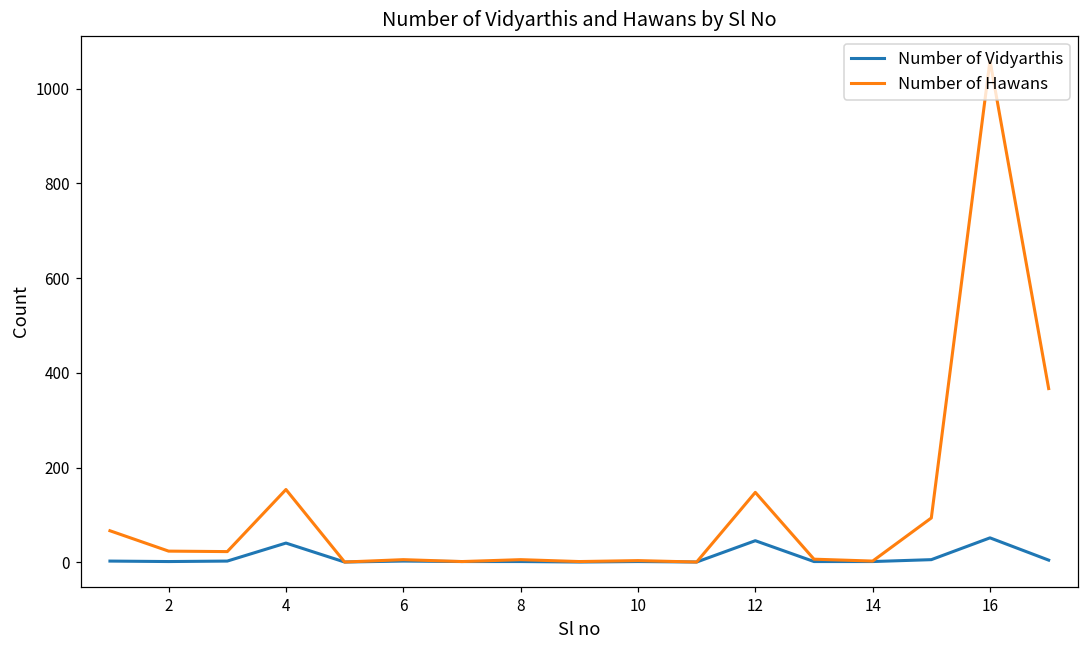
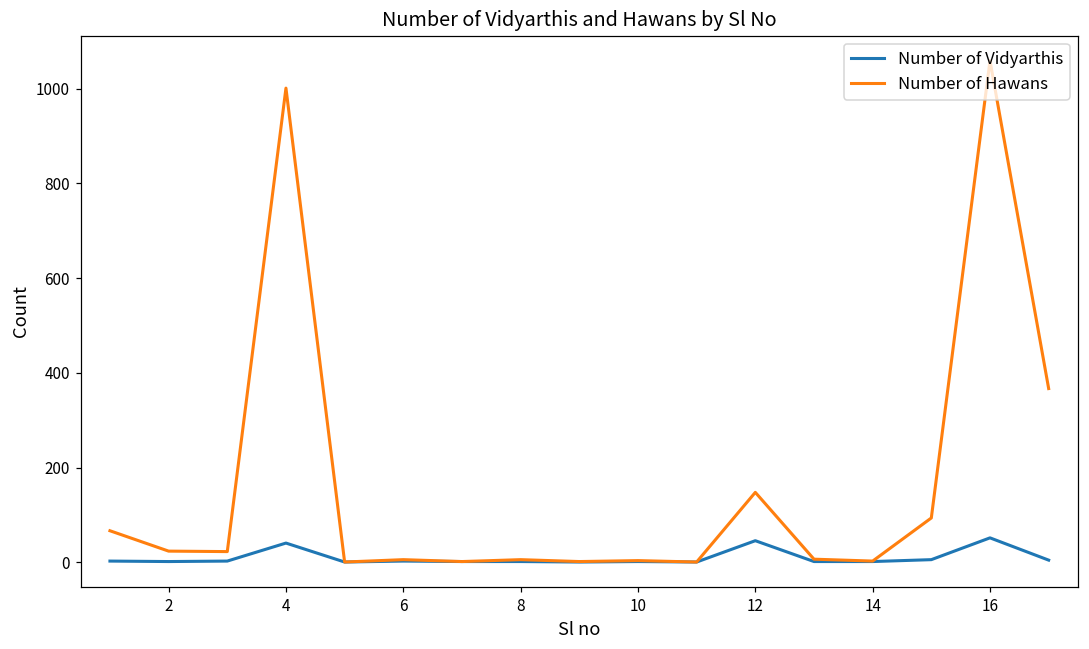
  {
    "Number of Vidyarthis": {
      "2": 0,
      "4": 40,
      "12": 50,
      "16": 50
    },
    "Number of Hawans": {
      "2": 20,
-     "4": 150,
+     "4": 1000,
      "12": 150
    }
  }
